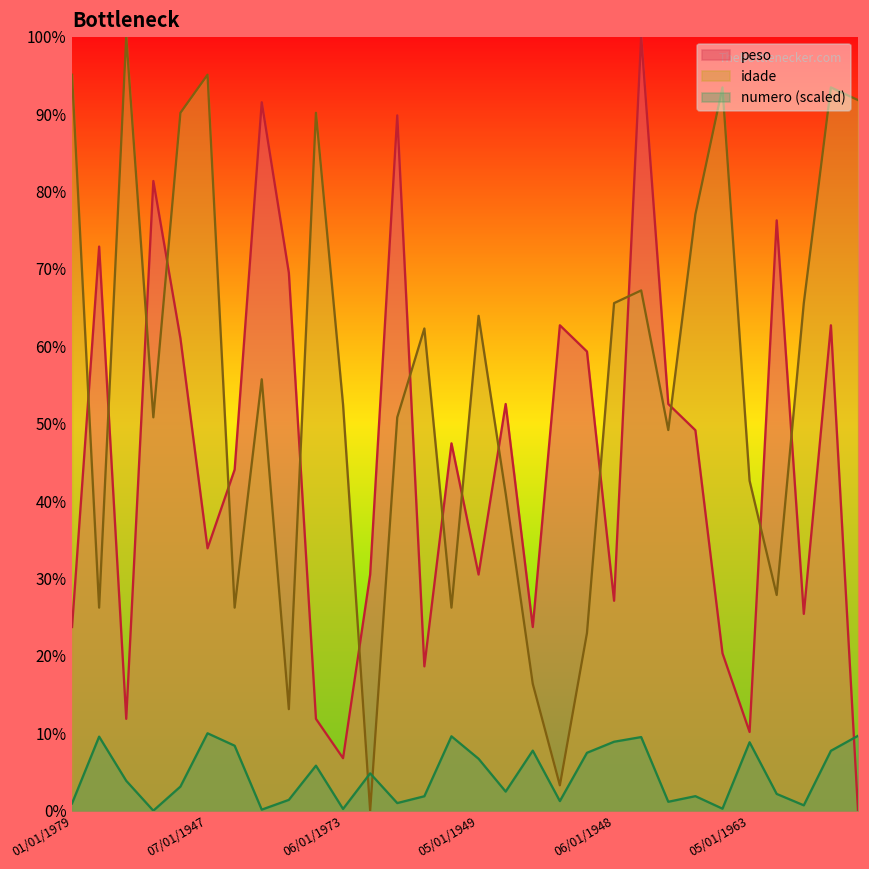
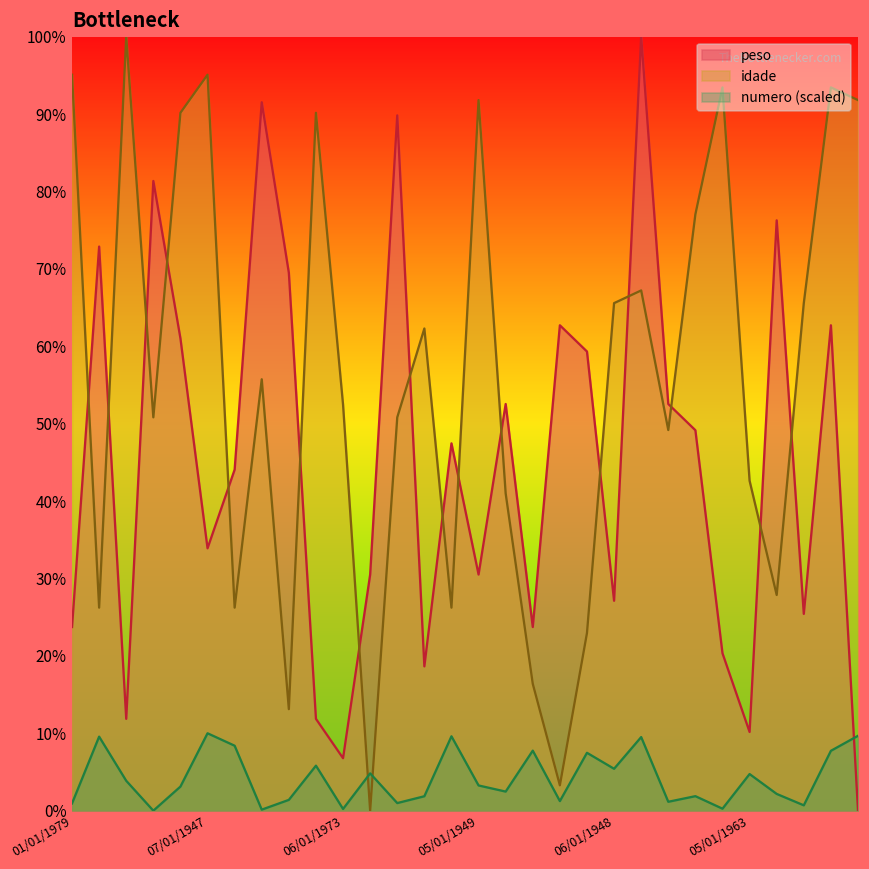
  {
    "peso": {
      "01/01/1979": "24%",
      "07/01/1947": "34%",
      "06/01/1973": "7%",
      "05/01/1949": "31%",
      "06/01/1948": "27%",
      "05/01/1963": "10%"
    },
    "idade": {
      "01/01/1979": "95%",
      "07/01/1947": "95%",
      "06/01/1973": "52%",
-     "05/01/1949": "64%",
+     "05/01/1949": "92%",
      "06/01/1948": "66%",
      "05/01/1963": "43%"
    },
    "numero (scaled)": {
      "01/01/1979": "1%",
      "07/01/1947": "10%",
      "06/01/1973": "0%",
-     "05/01/1949": "7%",
-     "06/01/1948": "9%",
-     "05/01/1963": "9%"
+     "05/01/1949": "3%",
+     "06/01/1948": "5%",
+     "05/01/1963": "5%"
    }
  }
